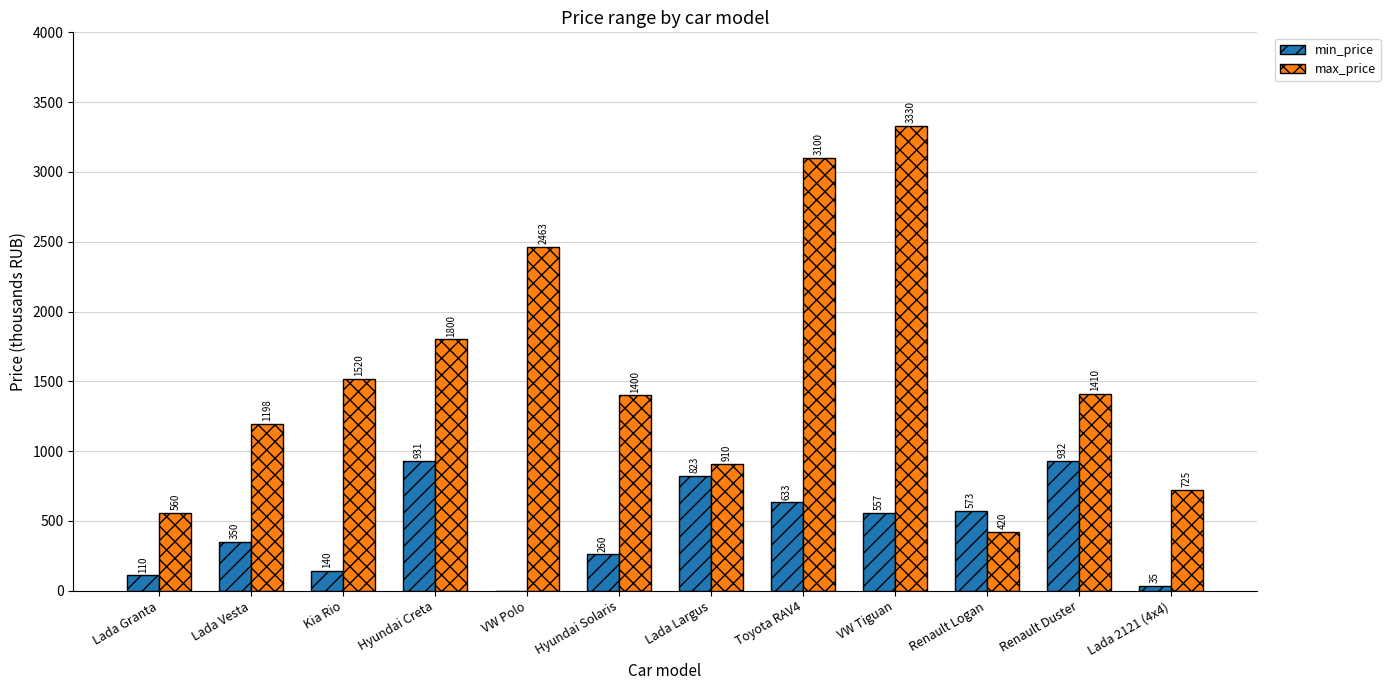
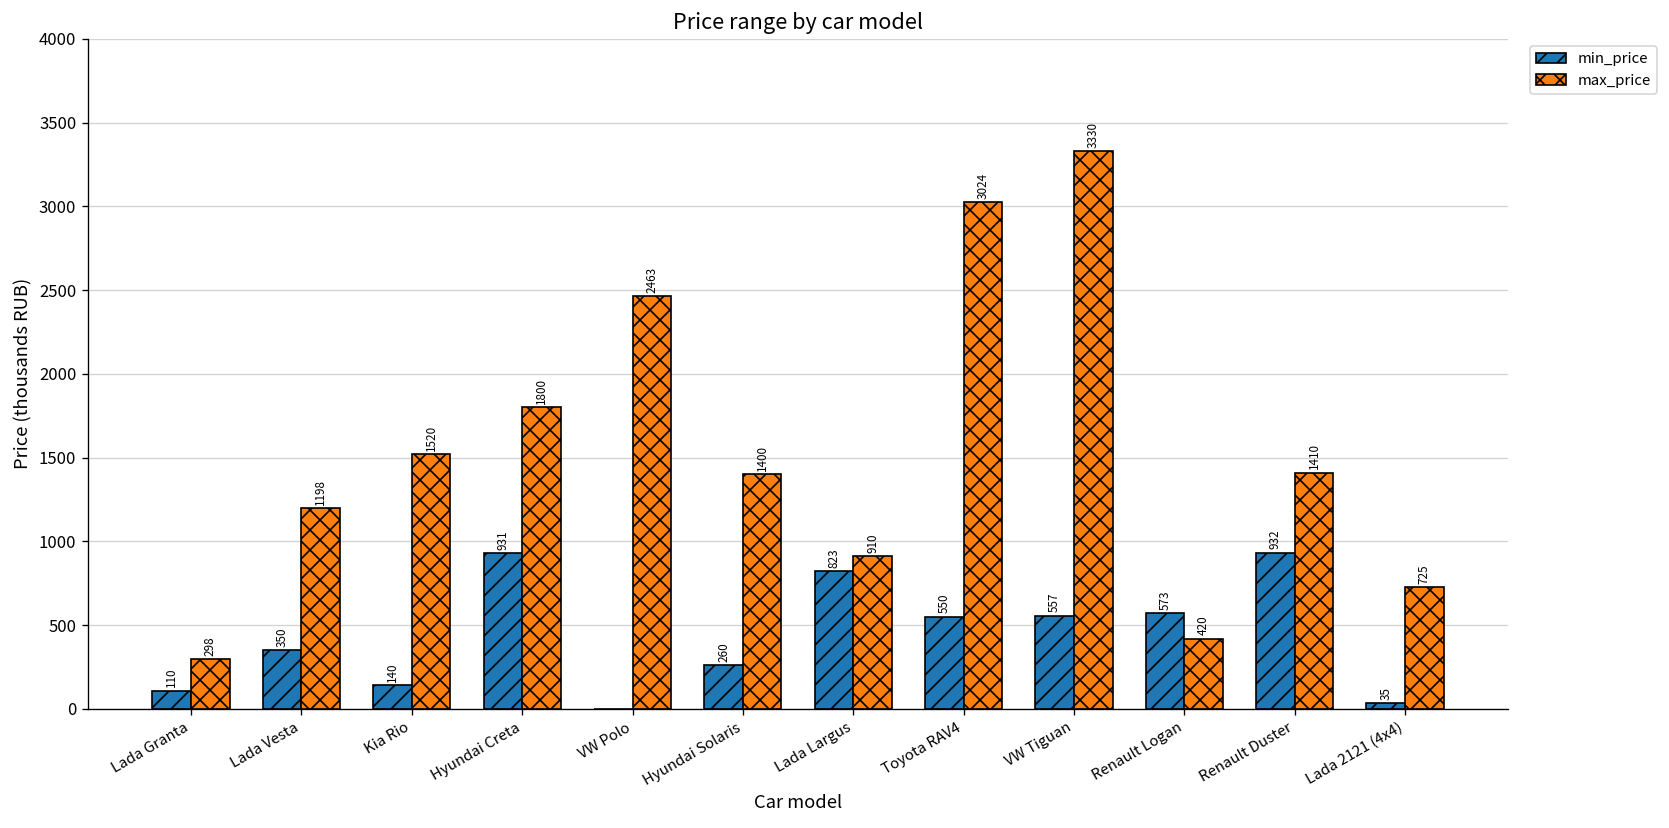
  {
    "min_price": {
      "Lada Granta": 110,
      "Lada Vesta": 350,
      "Kia Rio": 140,
      "Hyundai Creta": 931,
      "Hyundai Solaris": 260,
      "Lada Largus": 823,
-     "Toyota RAV4": 633,
+     "Toyota RAV4": 550,
      "VW Tiguan": 557,
      "Renault Logan": 573,
      "Renault Duster": 932,
      "Lada 2121 (4x4)": 35
    },
    "max_price": {
-     "Lada Granta": 560,
+     "Lada Granta": 298,
      "Lada Vesta": 1198,
      "Kia Rio": 1520,
      "Hyundai Creta": 1800,
      "VW Polo": 2463,
      "Hyundai Solaris": 1400,
      "Lada Largus": 910,
-     "Toyota RAV4": 3100,
+     "Toyota RAV4": 3024,
      "VW Tiguan": 3330,
      "Renault Logan": 420,
      "Renault Duster": 1410,
      "Lada 2121 (4x4)": 725
    }
  }
